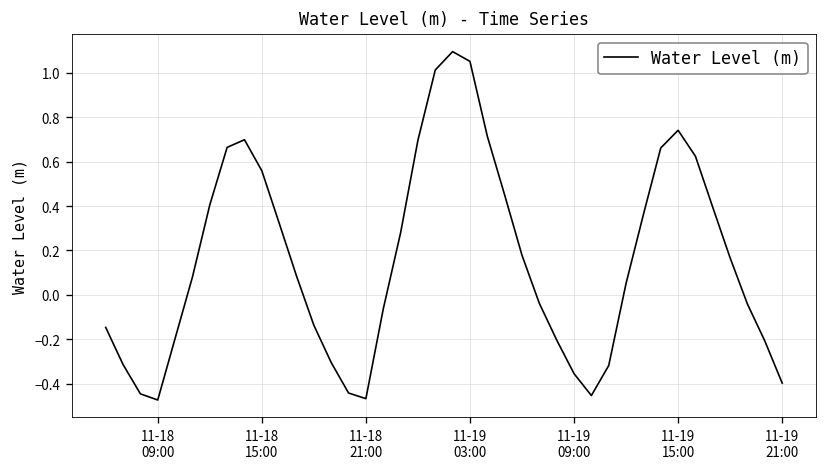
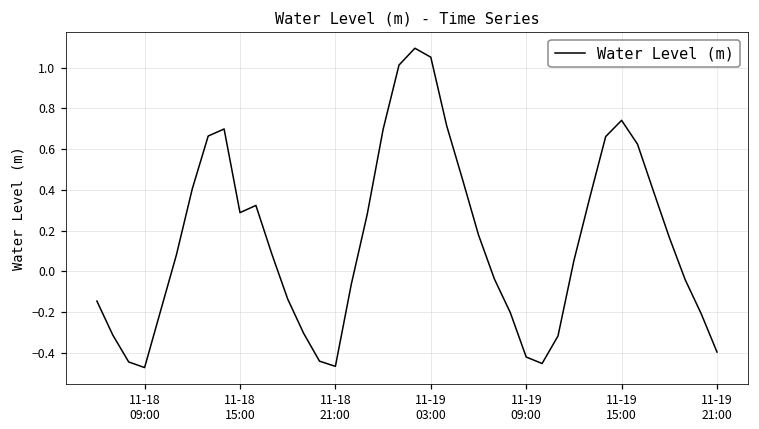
  {
    "11-18 09:00": -0.47,
-   "11-18 15:00": 0.56,
+   "11-18 15:00": 0.29,
    "11-18 21:00": -0.47,
    "11-19 03:00": 1.05,
-   "11-19 09:00": -0.35,
+   "11-19 09:00": -0.42,
    "11-19 15:00": 0.74,
    "11-19 21:00": -0.40
  }
